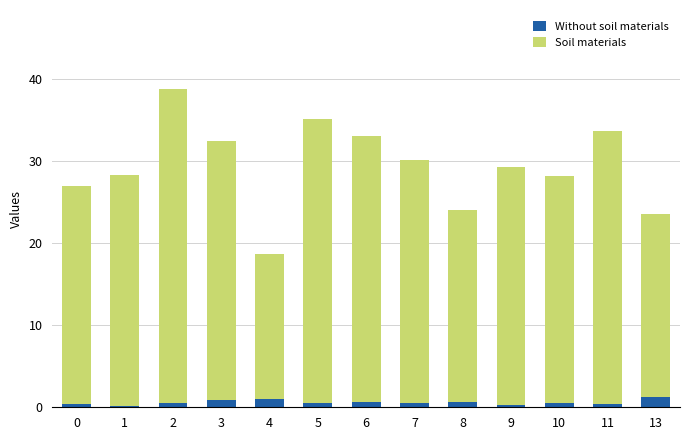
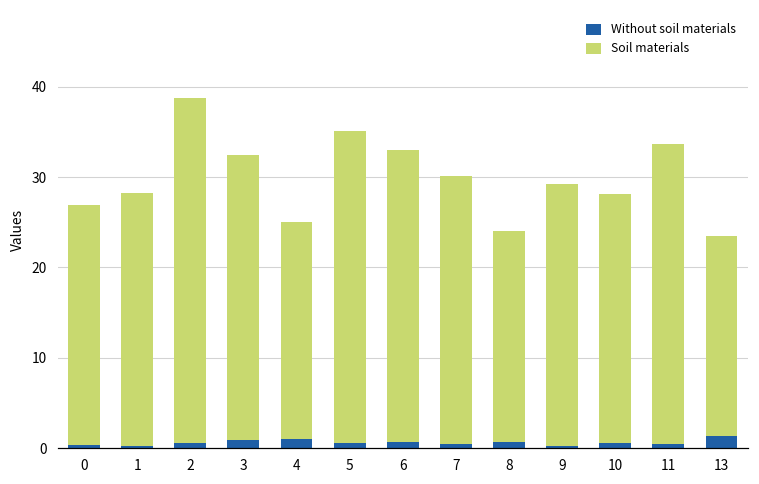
  {
    "Without soil materials": {
      "0": 0,
      "2": 1,
      "3": 1,
      "4": 1,
      "5": 1,
      "6": 1,
      "7": 0,
      "8": 1,
      "10": 1,
      "11": 0,
      "13": 1
    },
    "Soil materials": {
      "0": 27,
      "1": 28,
      "2": 38,
      "3": 32,
-     "4": 18,
+     "4": 24,
      "5": 35,
      "6": 32,
      "7": 30,
      "8": 23,
      "9": 29,
      "10": 28,
      "11": 33,
      "13": 22
    }
  }
